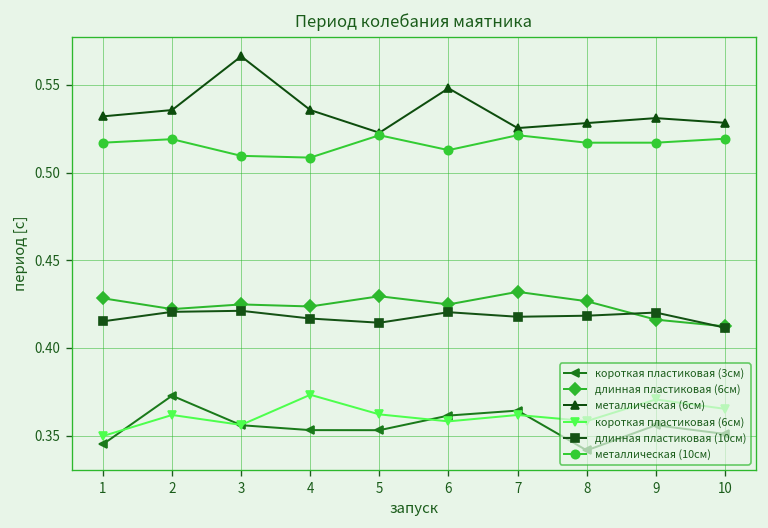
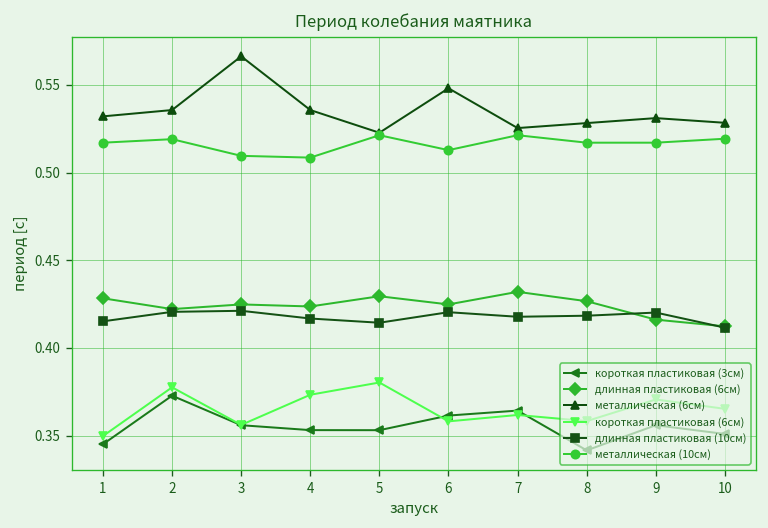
  {
    "короткая пластиковая (6см)": {
      "1": 0.350,
-     "2": 0.362,
+     "2": 0.378,
      "4": 0.373,
-     "5": 0.362,
+     "5": 0.380,
      "6": 0.358,
      "7": 0.362
    }
  }
